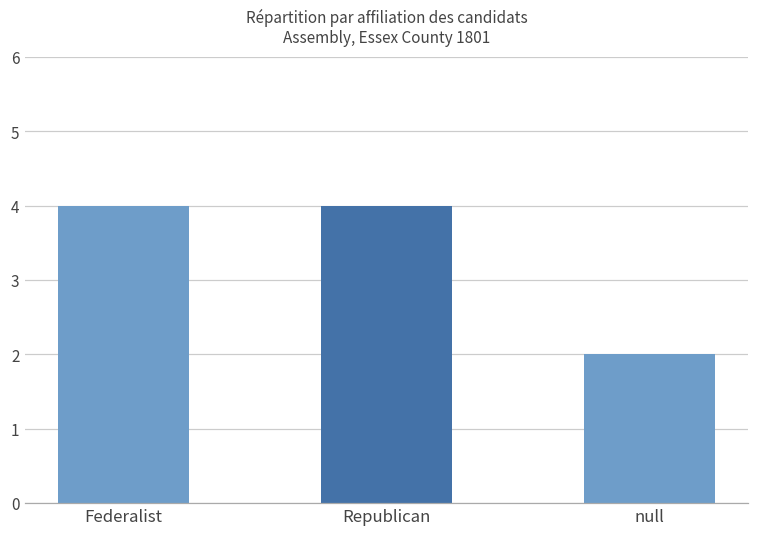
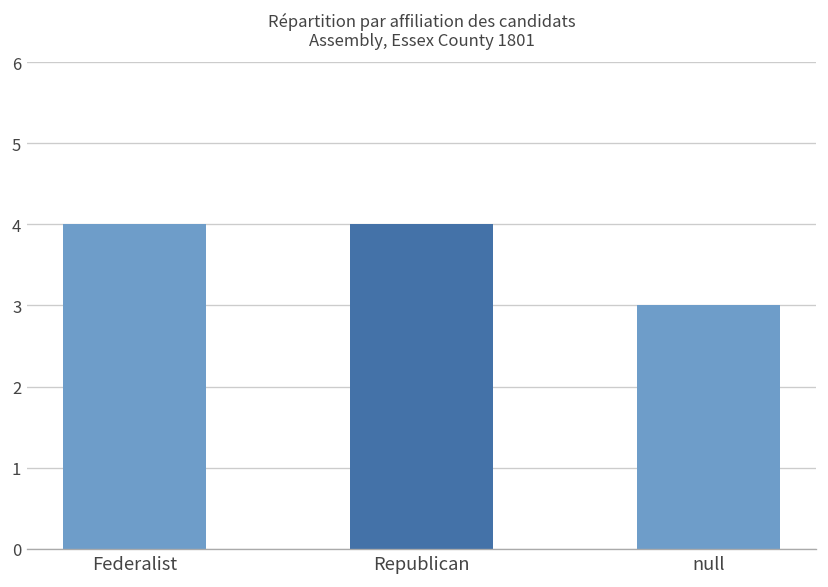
  {
    "Federalist": 4,
    "Republican": 4,
-   "null": 2
+   "null": 3
  }
